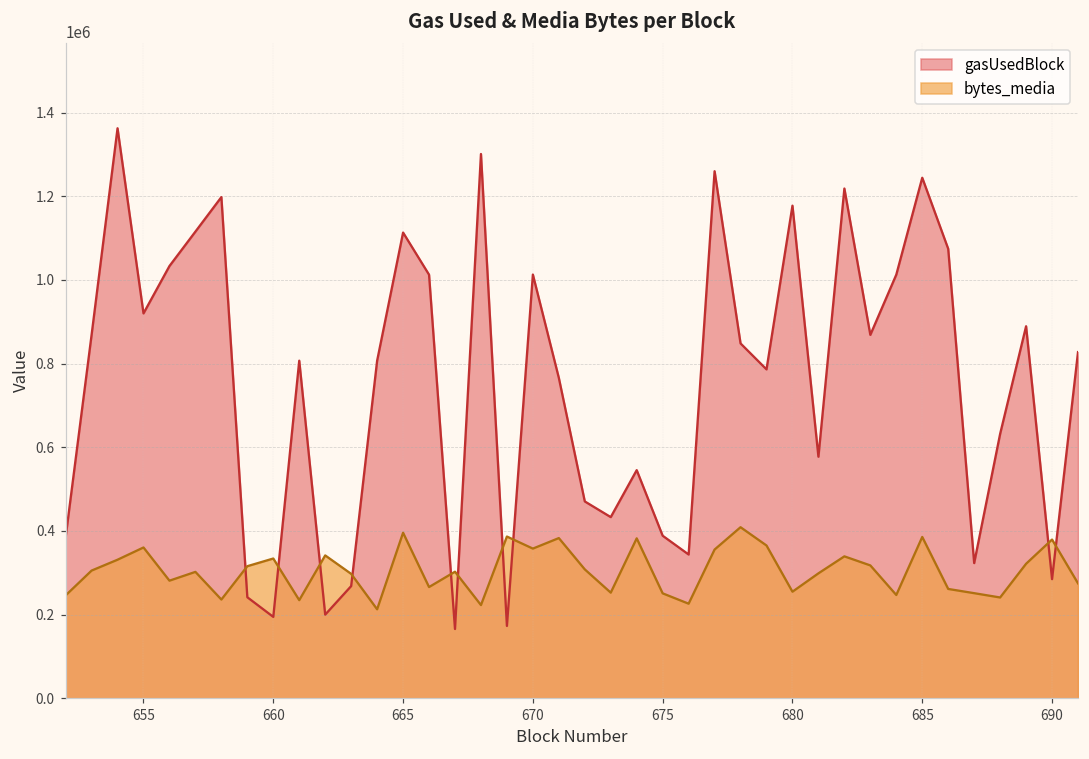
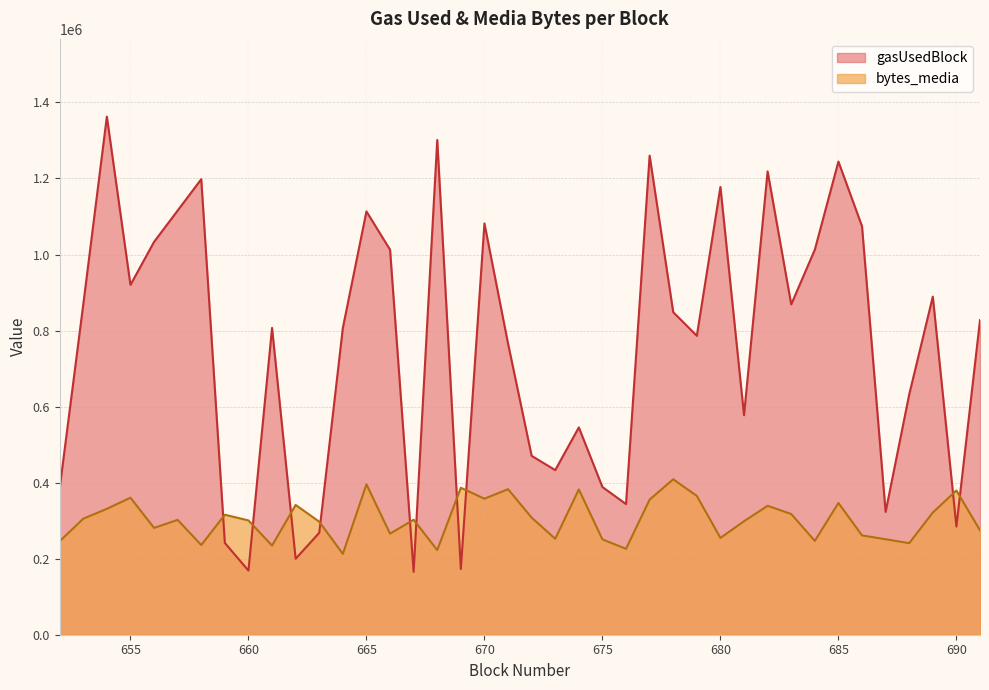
  {
    "gasUsedBlock": {
      "655": 920000,
-     "660": 190000,
+     "660": 170000,
      "665": 1110000,
-     "670": 1010000,
+     "670": 1080000,
      "675": 390000,
      "680": 1180000,
      "685": 1240000,
      "690": 280000
    },
    "bytes_media": {
      "655": 360000,
-     "660": 330000,
+     "660": 300000,
      "665": 400000,
      "670": 360000,
      "675": 250000,
      "680": 250000,
-     "685": 390000,
+     "685": 350000,
      "690": 380000
    }
  }
